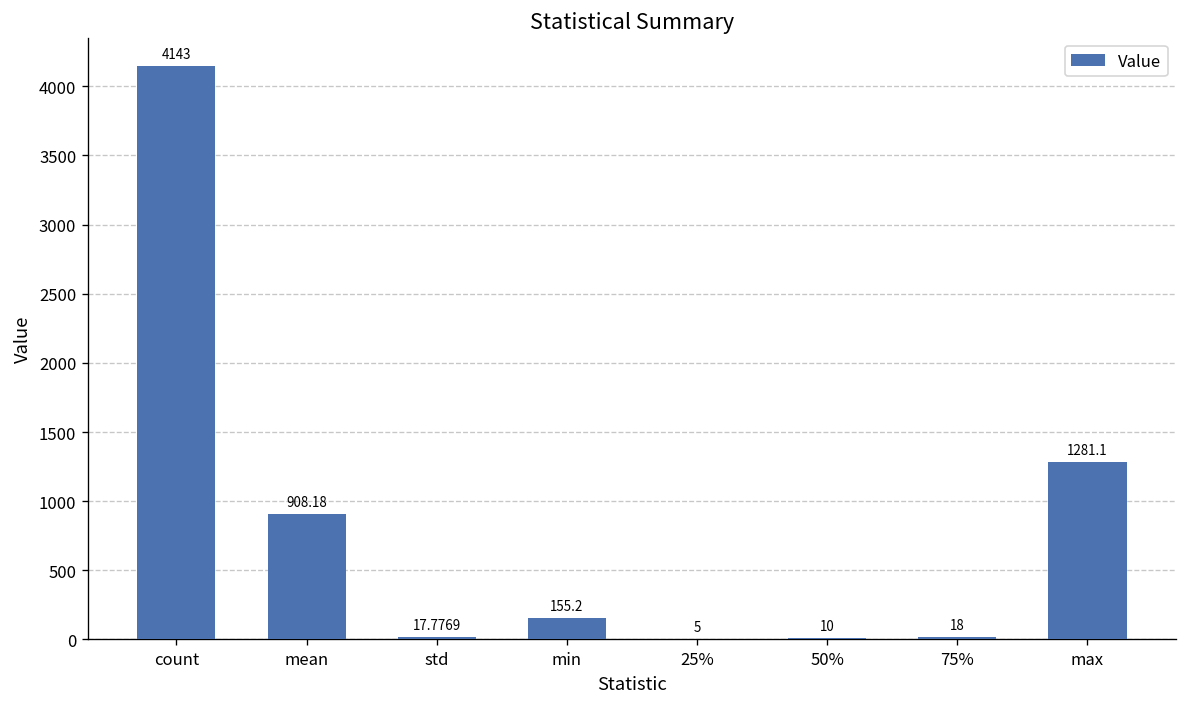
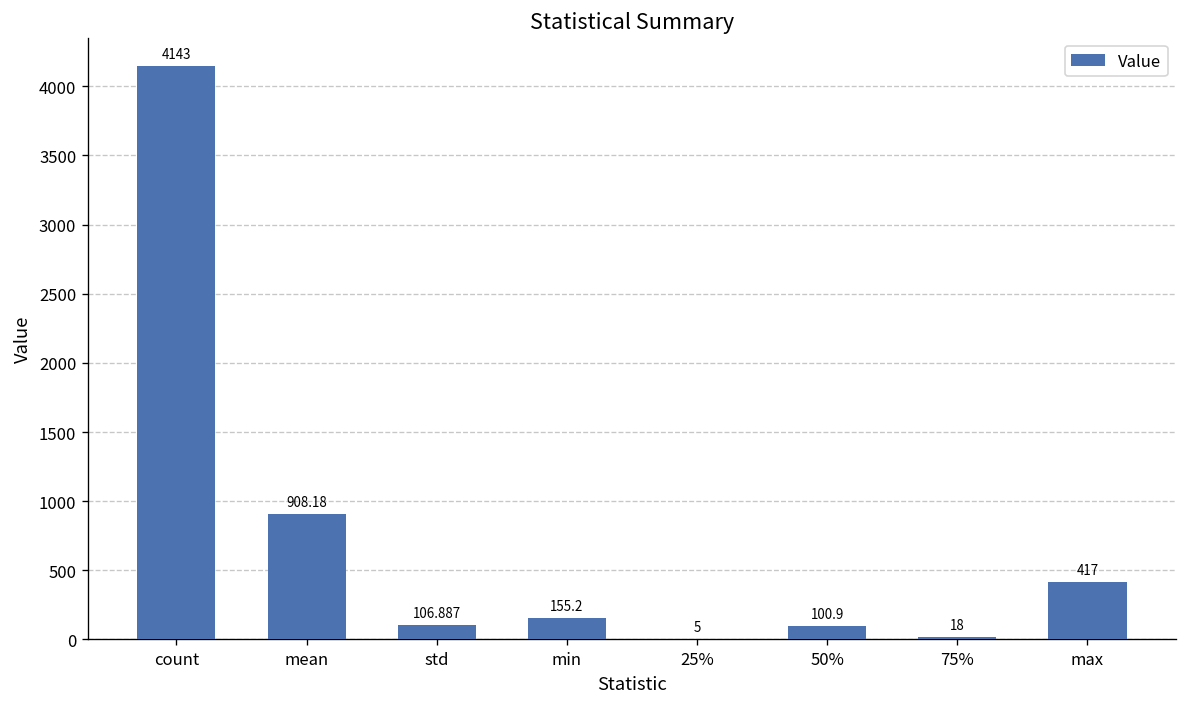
  {
    "count": 4143,
    "mean": 908.18,
-   "std": 17.7769,
+   "std": 106.887,
    "min": 155.2,
    "25%": 5,
-   "50%": 10,
+   "50%": 100.9,
    "75%": 18,
-   "max": 1281.1
+   "max": 417
  }
